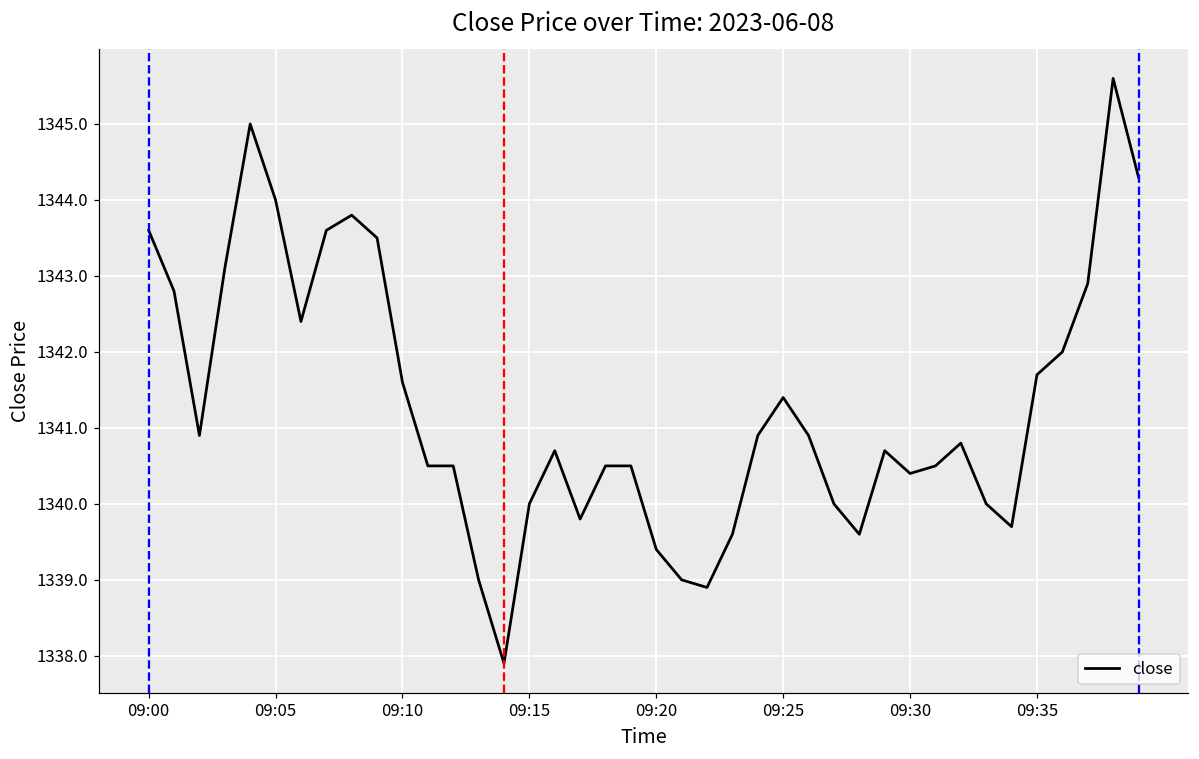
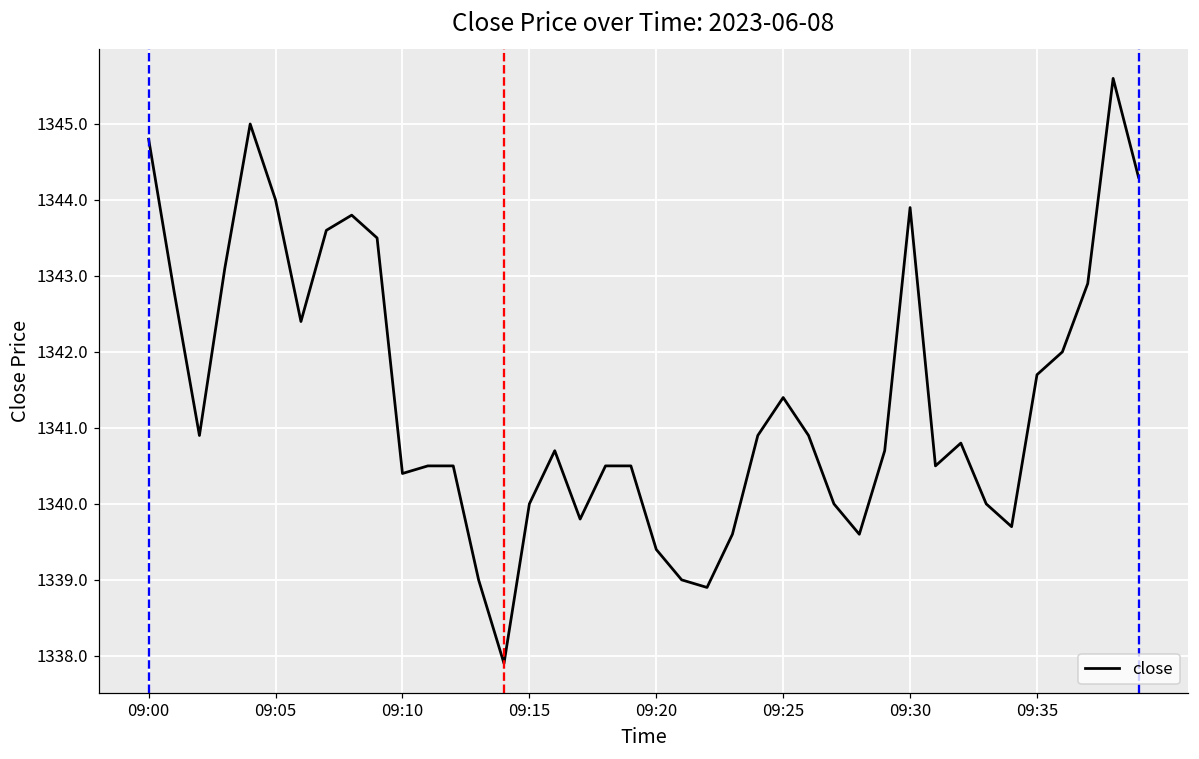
  {
-   "09:00": 1343.6,
+   "09:00": 1344.8,
    "09:05": 1344.0,
-   "09:10": 1341.6,
+   "09:10": 1340.4,
    "09:15": 1340.0,
    "09:20": 1339.4,
    "09:25": 1341.4,
-   "09:30": 1340.4,
+   "09:30": 1343.9,
    "09:35": 1341.7
  }
